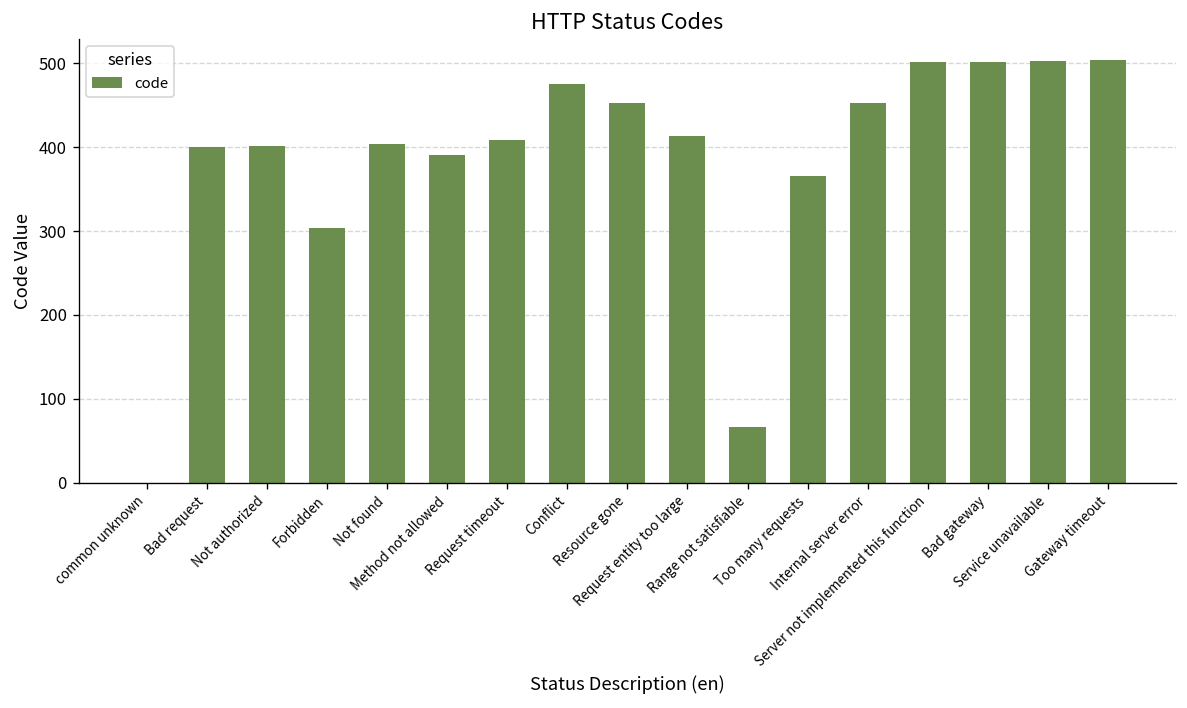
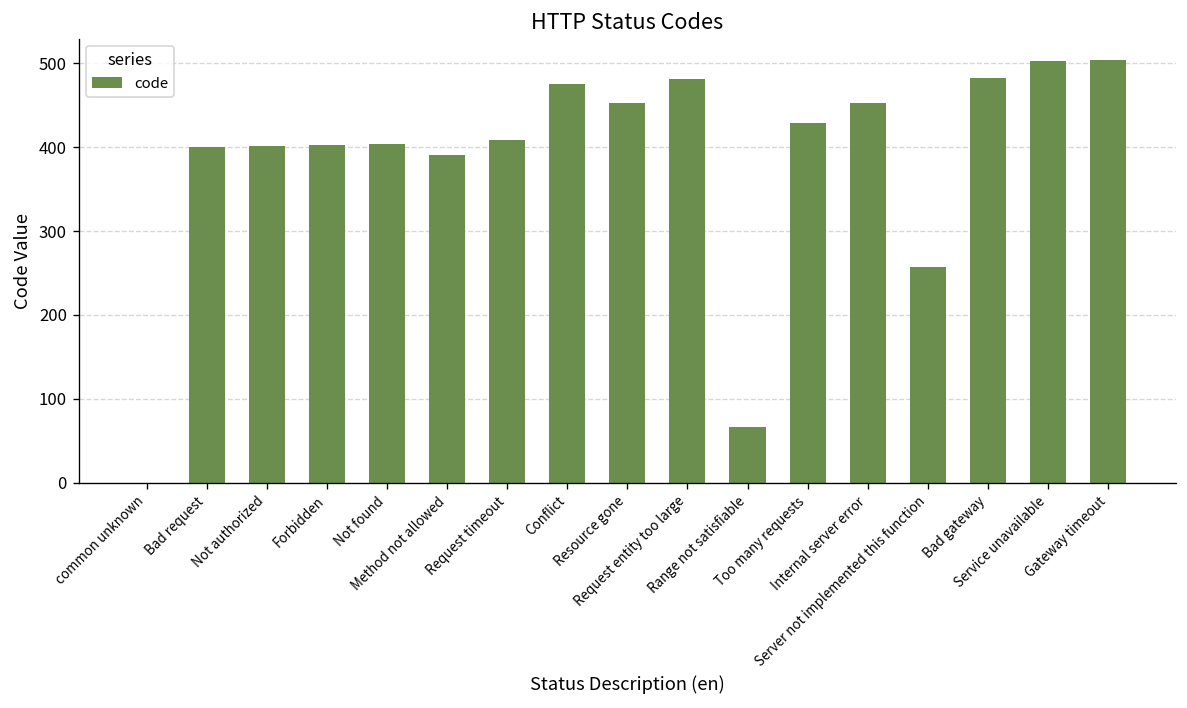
  {
    "common unknown": 0,
    "Bad request": 400,
    "Not authorized": 400,
-   "Forbidden": 300,
+   "Forbidden": 400,
    "Not found": 400,
    "Method not allowed": 390,
    "Request timeout": 410,
    "Conflict": 480,
    "Resource gone": 450,
-   "Request entity too large": 410,
+   "Request entity too large": 480,
    "Range not satisfiable": 70,
-   "Too many requests": 370,
+   "Too many requests": 430,
    "Internal server error": 450,
-   "Server not implemented this function": 500,
-   "Bad gateway": 500,
+   "Server not implemented this function": 260,
+   "Bad gateway": 480,
    "Service unavailable": 500,
    "Gateway timeout": 500
  }
